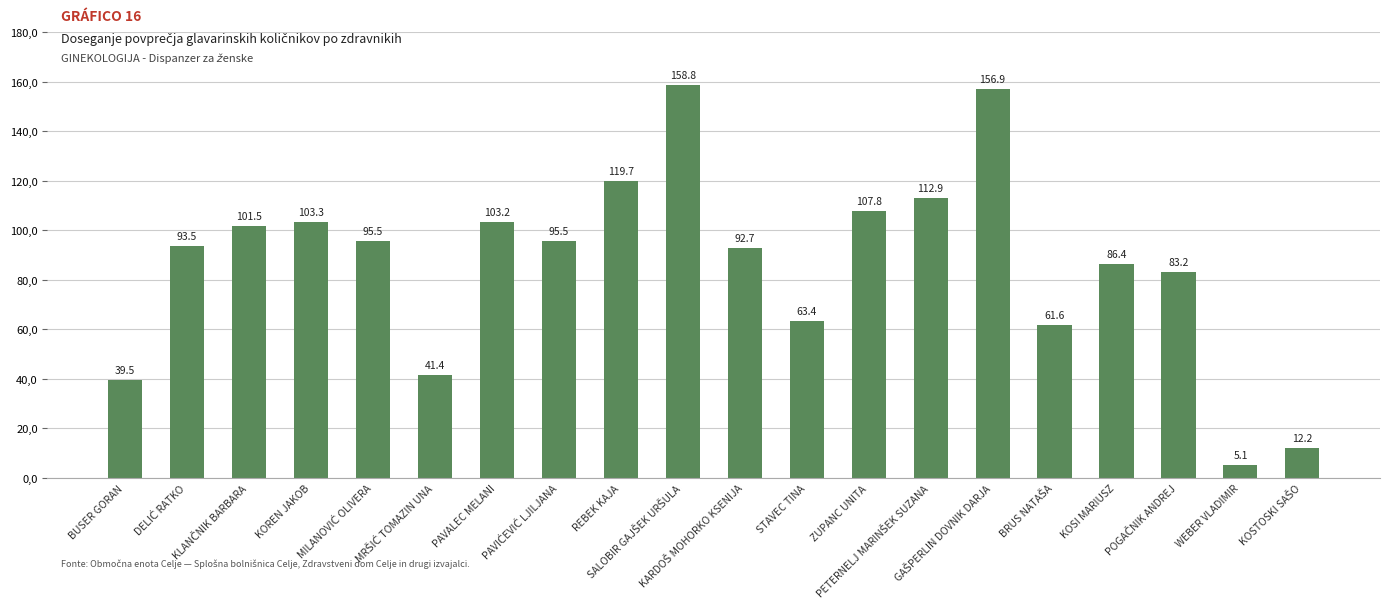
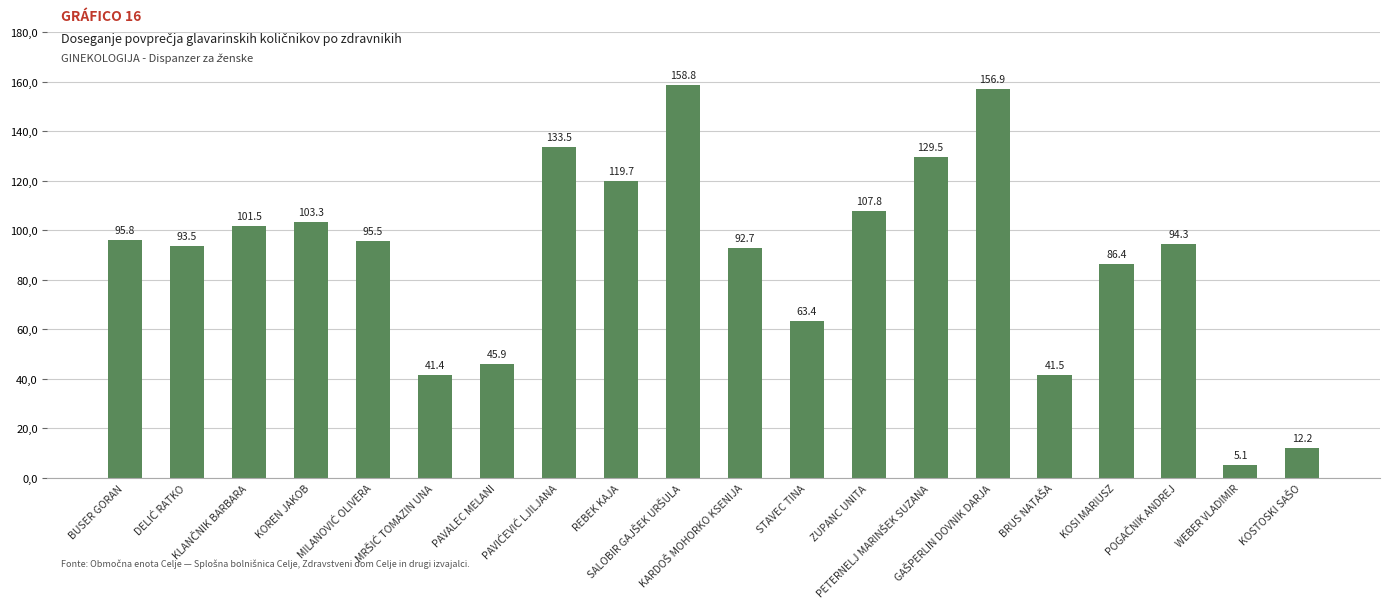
  {
-   "BUSER GORAN": 39.5,
+   "BUSER GORAN": 95.8,
    "DELIĆ RATKO": 93.5,
    "KLANČNIK BARBARA": 101.5,
    "KOREN JAKOB": 103.3,
    "MILANOVIĆ OLIVERA": 95.5,
    "MRŠIĆ TOMAZIN UNA": 41.4,
-   "PAVALEC MELANI": 103.2,
-   "PAVIĆEVIĆ LJILJANA": 95.5,
+   "PAVALEC MELANI": 45.9,
+   "PAVIĆEVIĆ LJILJANA": 133.5,
    "REBEK KAJA": 119.7,
    "SALOBIR GAJŠEK URŠULA": 158.8,
    "KARDOŠ MOHORKO KSENIJA": 92.7,
    "STAVEC TINA": 63.4,
    "ZUPANC UNITA": 107.8,
-   "PETERNELJ MARINŠEK SUZANA": 112.9,
+   "PETERNELJ MARINŠEK SUZANA": 129.5,
    "GAŠPERLIN DOVNIK DARJA": 156.9,
-   "BRUS NATAŠA": 61.6,
+   "BRUS NATAŠA": 41.5,
    "KOSI MARIUSZ": 86.4,
-   "POGAČNIK ANDREJ": 83.2,
+   "POGAČNIK ANDREJ": 94.3,
    "WEBER VLADIMIR": 5.1,
    "KOSTOSKI SAŠO": 12.2
  }
